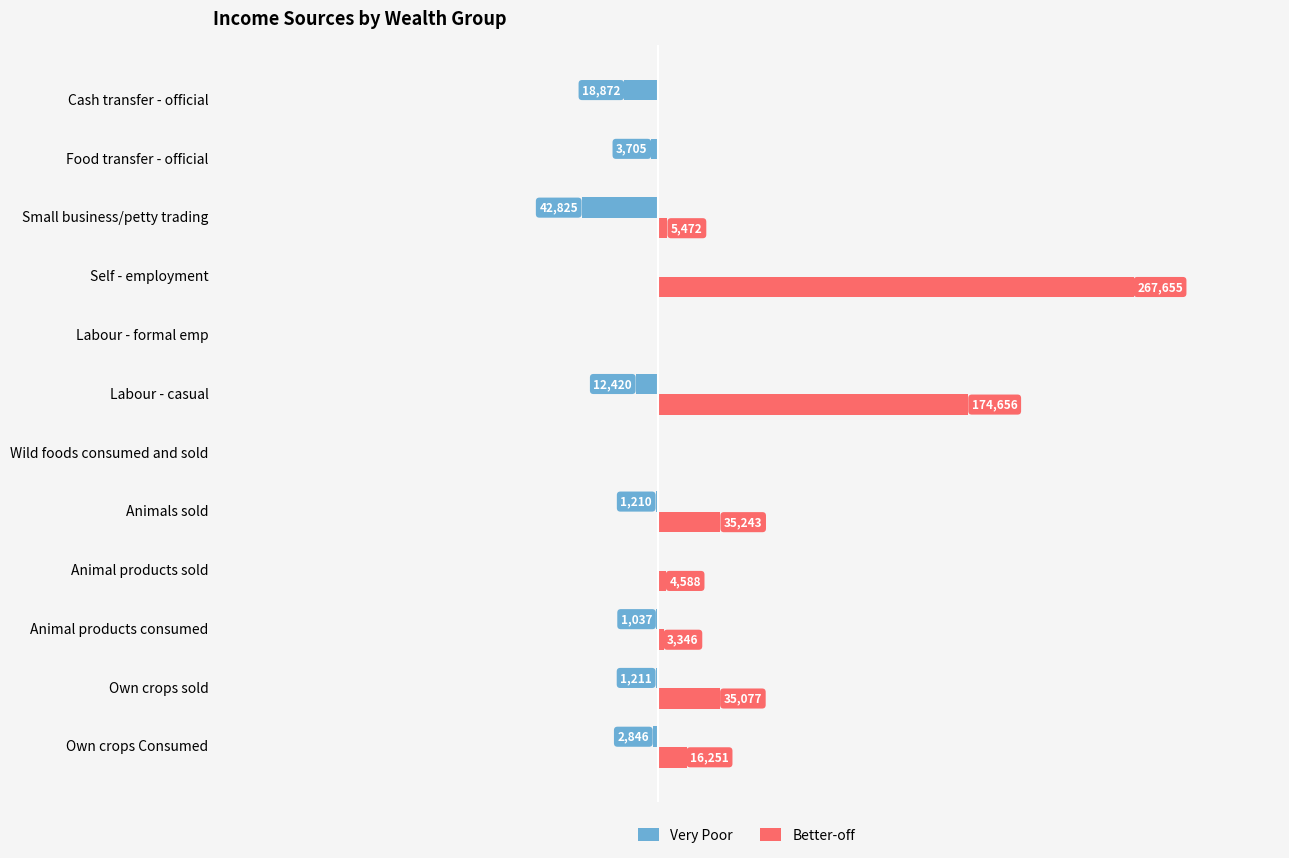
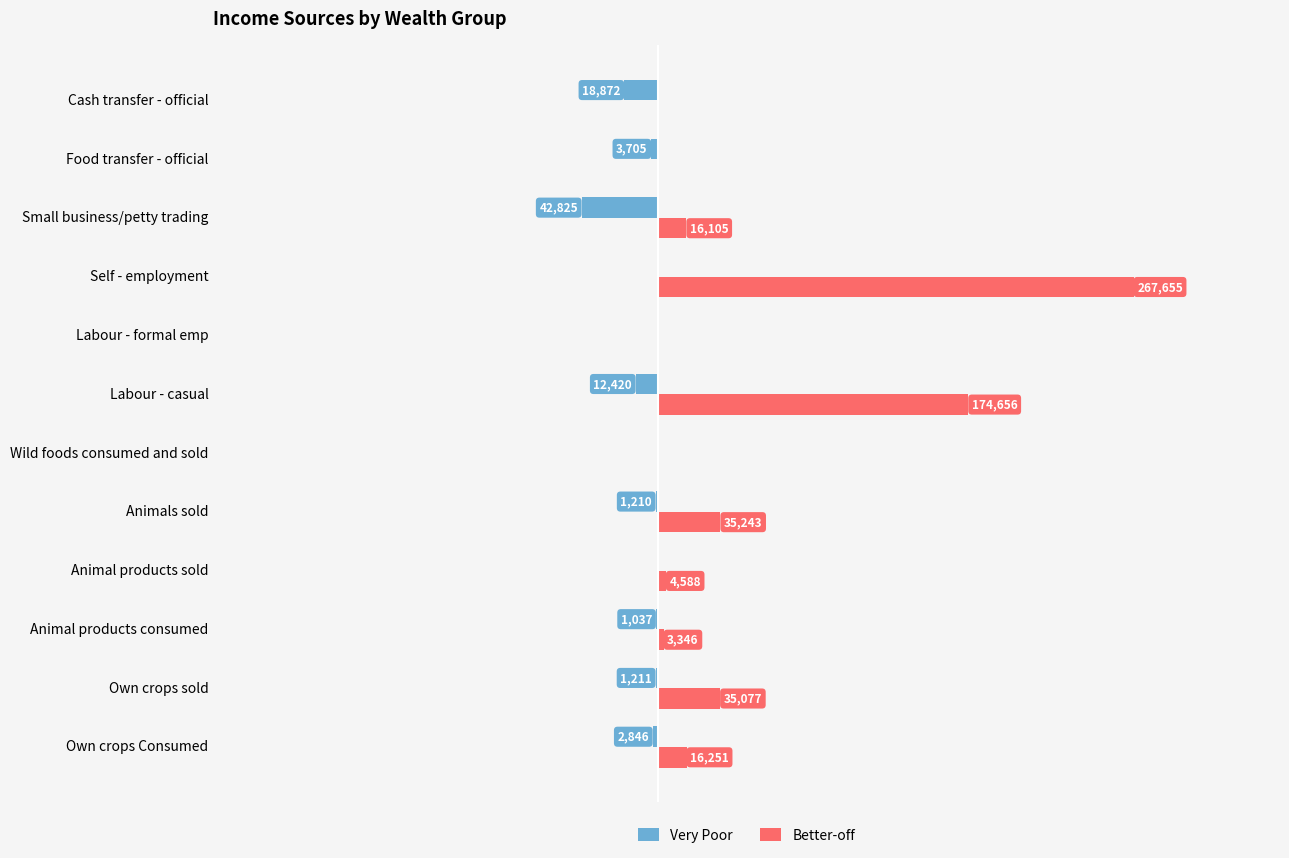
  {
    "Better-off": {
-     "Small business/petty trading": "5,472"
+     "Small business/petty trading": "16,105"
    }
  }
